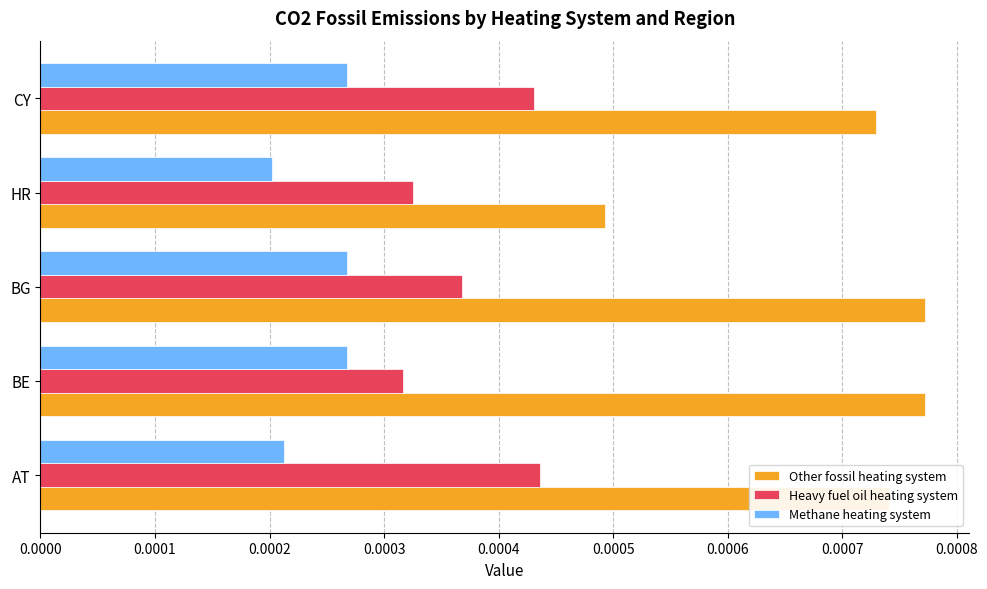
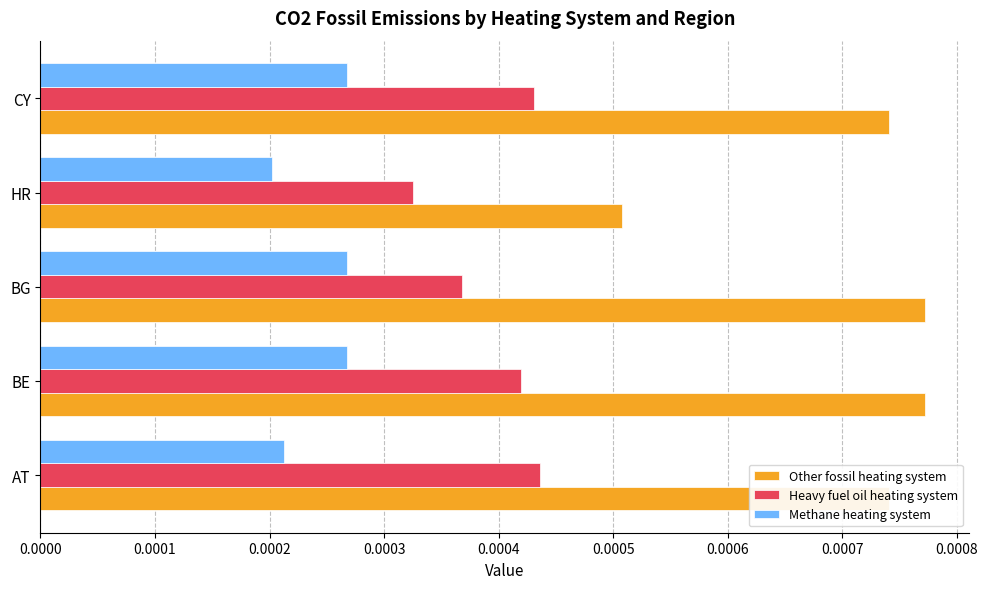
  {
    "Other fossil heating system": {
-     "CY": 0.000730,
-     "HR": 0.000493,
+     "CY": 0.000741,
+     "HR": 0.000507,
      "BG": 0.000772,
      "BE": 0.000772
    },
    "Heavy fuel oil heating system": {
      "CY": 0.000431,
      "HR": 0.000325,
      "BG": 0.000368,
-     "BE": 0.000317,
+     "BE": 0.000420,
      "AT": 0.000436
    },
    "Methane heating system": {
      "CY": 0.000268,
      "HR": 0.000202,
      "BG": 0.000267,
      "BE": 0.000267,
      "AT": 0.000213
    }
  }
